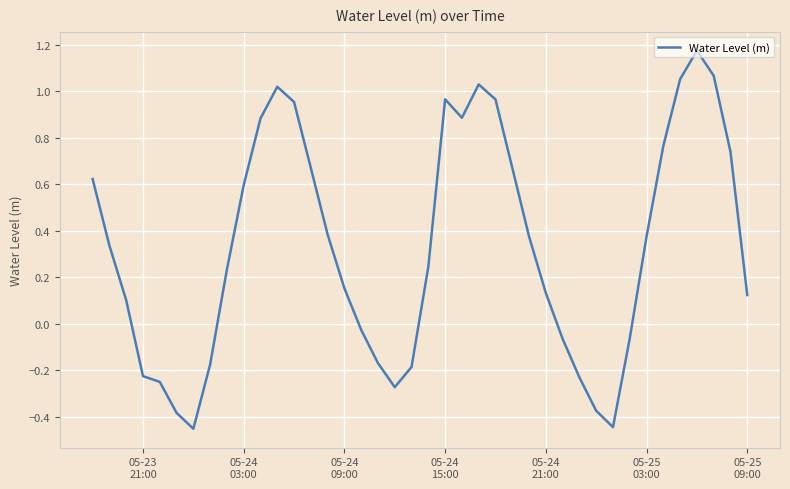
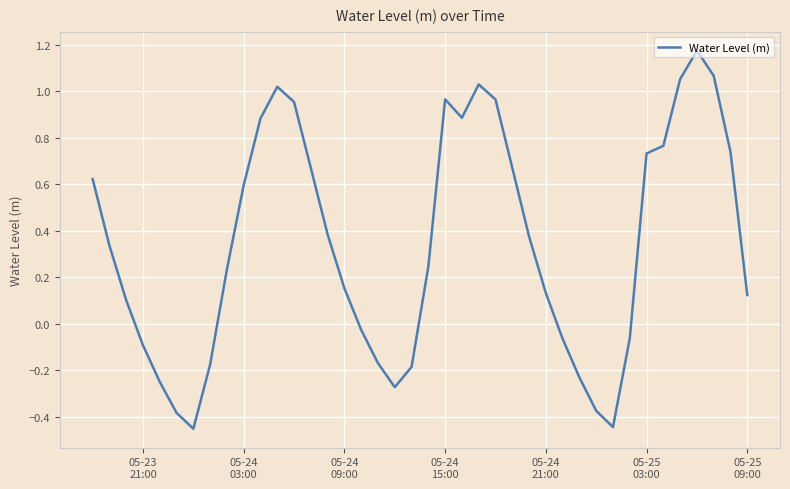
  {
-   "05-23 21:00": -0.23,
+   "05-23 21:00": -0.09,
    "05-24 03:00": 0.60,
    "05-24 09:00": 0.15,
    "05-24 15:00": 0.97,
    "05-24 21:00": 0.13,
-   "05-25 03:00": 0.38,
+   "05-25 03:00": 0.73,
    "05-25 09:00": 0.12
  }
